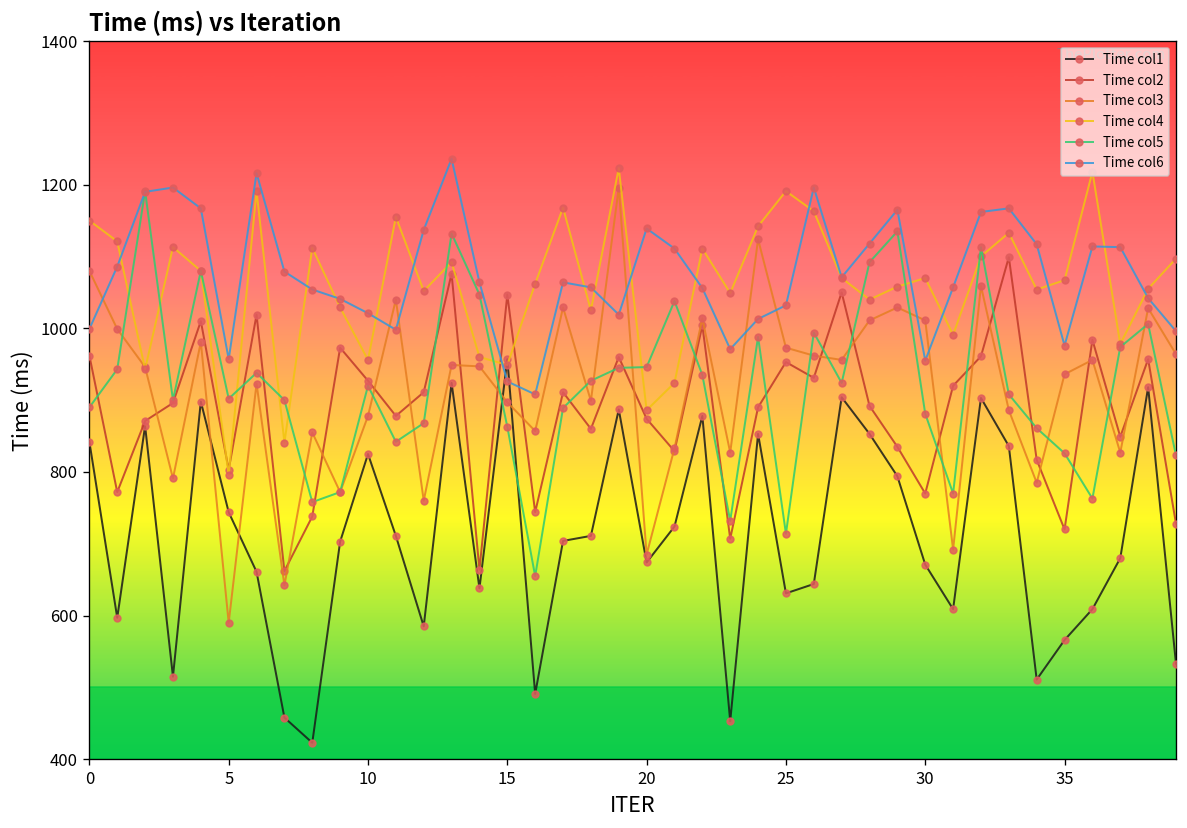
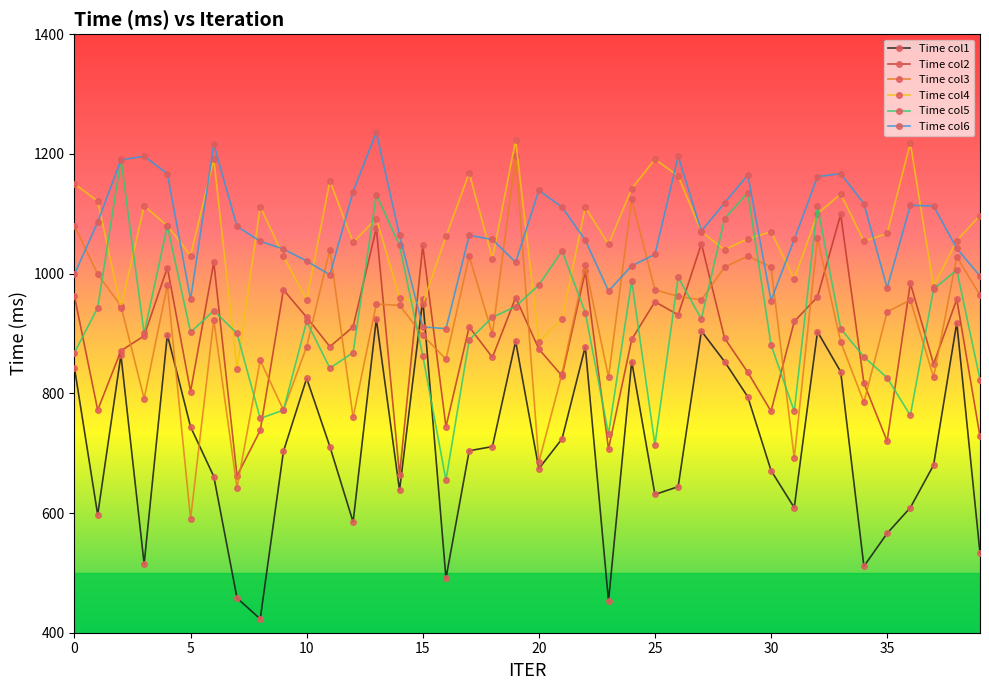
  {
    "Time col1": {
      "0": 840,
      "5": 740,
      "10": 830,
      "15": 960,
      "20": 670,
      "25": 630,
      "30": 670,
      "35": 570
    },
    "Time col2": {
      "0": 960,
      "5": 800,
      "10": 930,
      "15": 1050,
      "20": 870,
      "25": 950,
      "30": 770,
      "35": 720
    },
    "Time col3": {
      "0": 1080,
      "5": 590,
      "10": 880,
      "15": 900,
      "20": 690,
      "25": 970,
      "30": 1010,
      "35": 940
    },
    "Time col4": {
      "0": 1150,
-     "5": 800,
+     "5": 1030,
      "10": 960,
      "15": 950,
      "20": 890,
      "25": 1190,
      "30": 1070,
      "35": 1070
    },
    "Time col5": {
-     "0": 890,
+     "0": 870,
      "5": 900,
      "10": 920,
      "15": 860,
-     "20": 950,
+     "20": 980,
      "25": 710,
      "30": 880,
      "35": 830
    },
    "Time col6": {
      "0": 1000,
      "5": 960,
      "10": 1020,
-     "15": 930,
+     "15": 910,
      "20": 1140,
      "25": 1030,
      "30": 960,
      "35": 980
    }
  }
